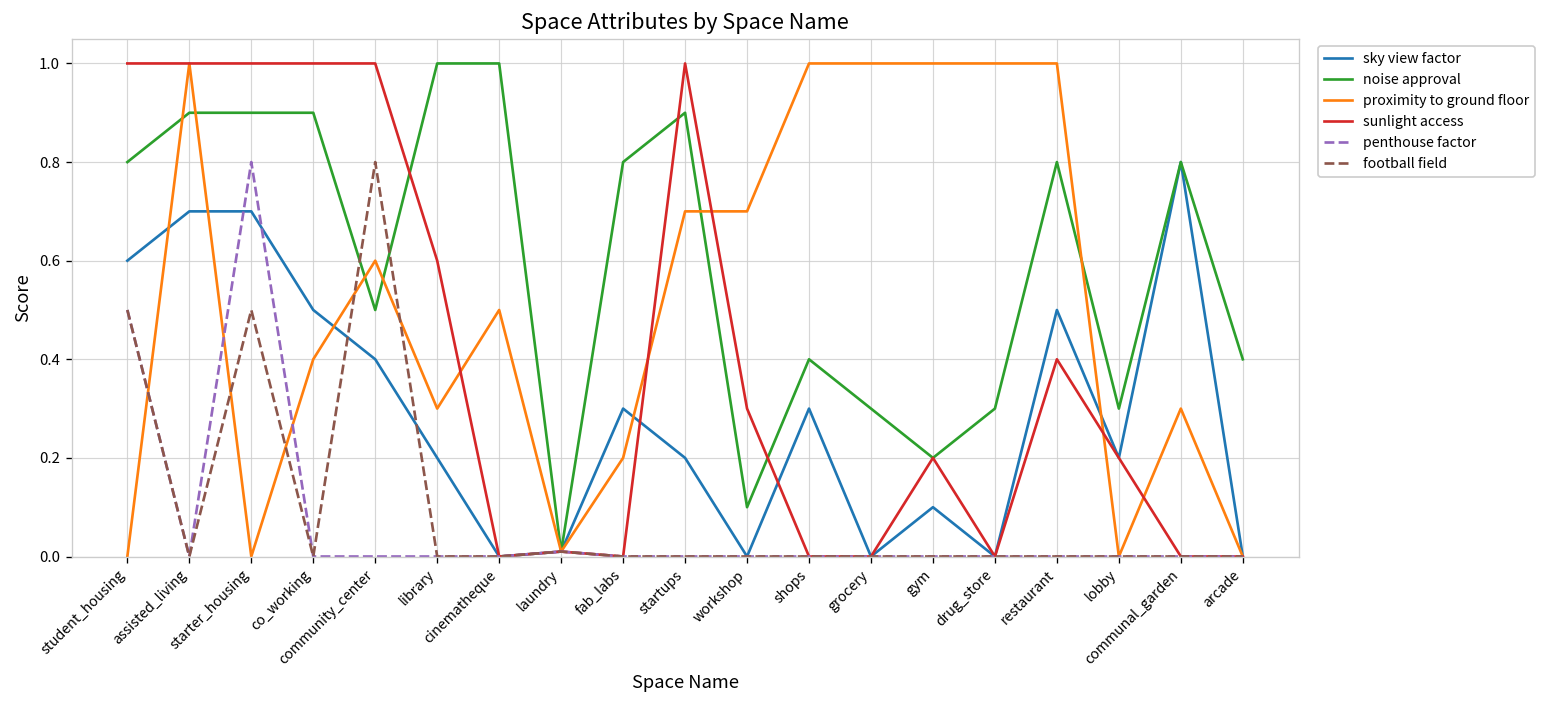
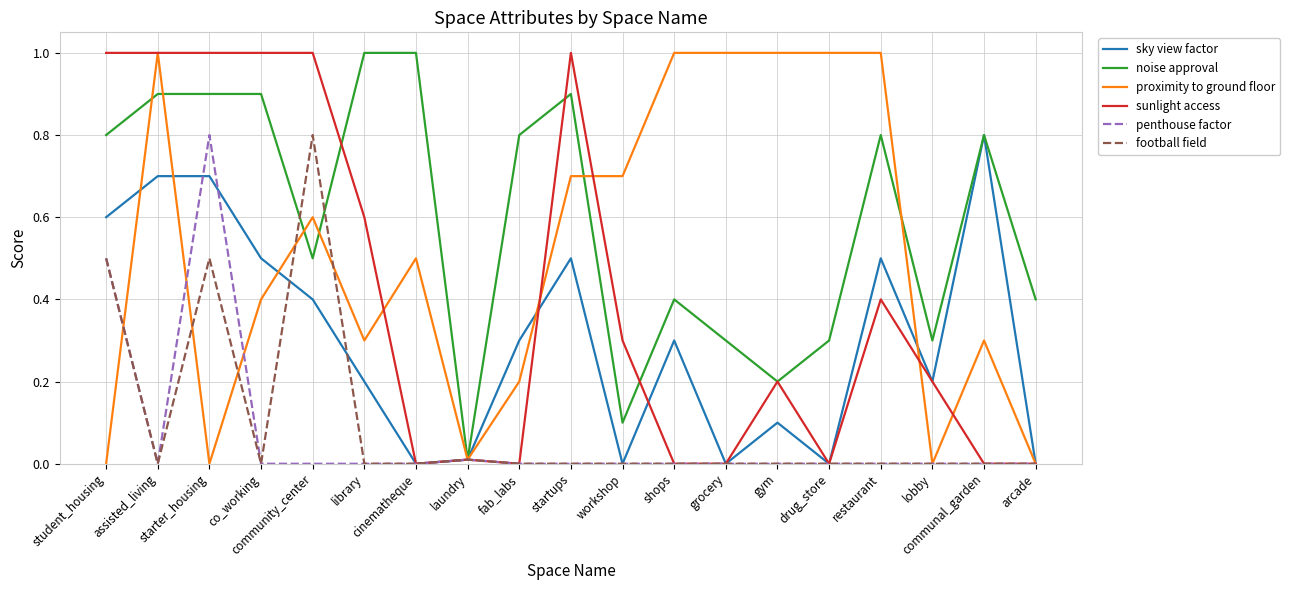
  {
    "sky view factor": {
      "student_housing": 0.6,
      "assisted_living": 0.7,
      "starter_housing": 0.7,
      "co_working": 0.5,
      "community_center": 0.4,
      "library": 0.2,
      "fab_labs": 0.3,
-     "startups": 0.2,
+     "startups": 0.5,
      "shops": 0.3,
      "gym": 0.1,
      "restaurant": 0.5
    },
    "noise approval": {
      "student_housing": 0.8,
      "assisted_living": 0.9,
      "starter_housing": 0.9,
      "co_working": 0.9,
      "community_center": 0.5,
      "library": 1.0,
      "cinematheque": 1.0,
      "fab_labs": 0.8,
      "startups": 0.9,
      "workshop": 0.1,
      "shops": 0.4,
      "grocery": 0.3,
      "drug_store": 0.3,
      "restaurant": 0.8,
      "lobby": 0.3,
      "arcade": 0.4
    },
    "proximity to ground floor": {
      "student_housing": 0.0,
      "starter_housing": 0.0,
      "co_working": 0.4,
      "community_center": 0.6,
      "library": 0.3,
      "cinematheque": 0.5,
      "fab_labs": 0.2,
      "startups": 0.7,
      "workshop": 0.7,
      "shops": 1.0,
      "grocery": 1.0,
      "gym": 1.0,
      "drug_store": 1.0,
      "restaurant": 1.0,
      "communal_garden": 0.3
    },
    "sunlight access": {
      "student_housing": 1.0,
      "starter_housing": 1.0,
      "co_working": 1.0,
      "community_center": 1.0,
      "library": 0.6,
      "startups": 1.0,
      "workshop": 0.3,
      "restaurant": 0.4
    },
    "penthouse factor": {
      "starter_housing": 0.8,
      "community_center": 0.0
    },
    "football field": {
      "starter_housing": 0.5,
      "community_center": 0.8
    }
  }
